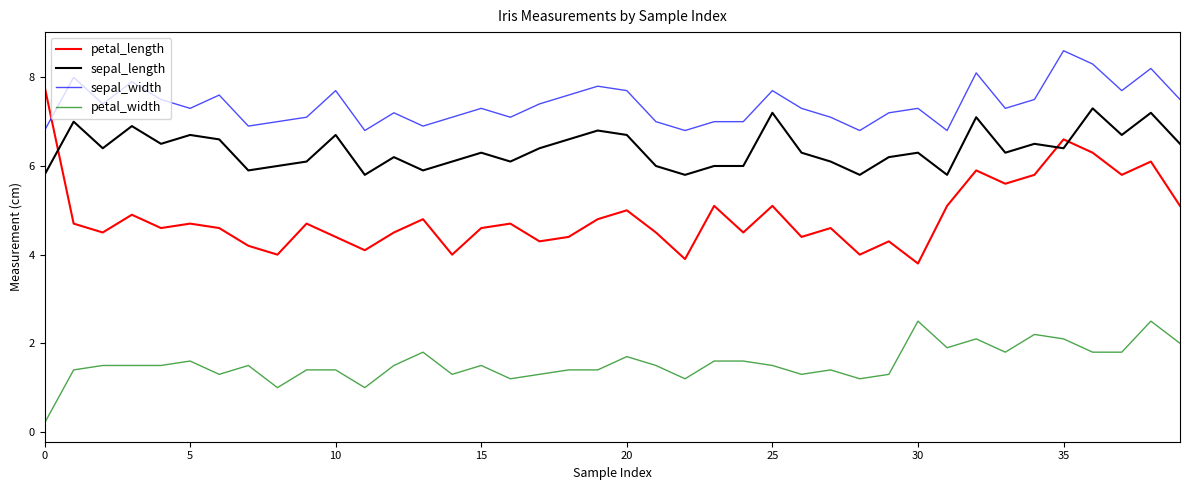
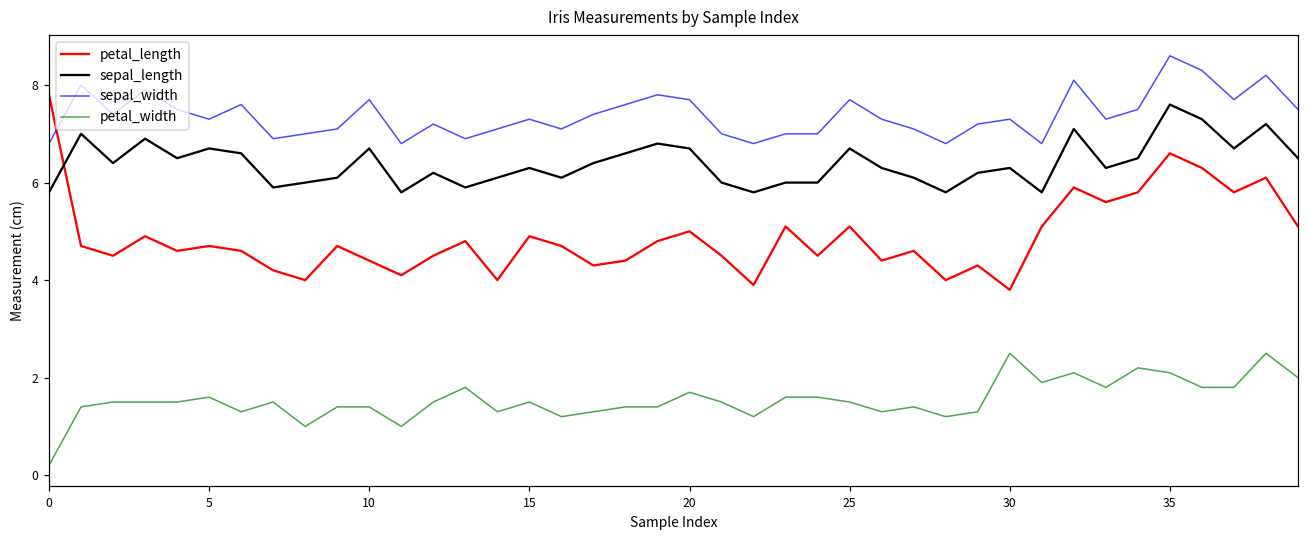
  {
    "petal_length": {
      "0": 7.8,
      "5": 4.7,
      "10": 4.4,
-     "15": 4.6,
+     "15": 4.9,
      "20": 5.0,
      "25": 5.1,
      "30": 3.8,
      "35": 6.6
    },
    "sepal_length": {
      "0": 5.8,
      "5": 6.7,
      "10": 6.7,
      "15": 6.3,
      "20": 6.7,
-     "25": 7.2,
+     "25": 6.7,
      "30": 6.3,
-     "35": 6.4
+     "35": 7.6
    },
    "sepal_width": {
      "0": 6.8,
      "5": 7.3,
      "10": 7.7,
      "15": 7.3,
      "20": 7.7,
      "25": 7.7,
      "30": 7.3,
      "35": 8.6
    },
    "petal_width": {
      "0": 0.2,
      "5": 1.6,
      "10": 1.4,
      "15": 1.5,
      "20": 1.7,
      "25": 1.5,
      "30": 2.5,
      "35": 2.1
    }
  }
